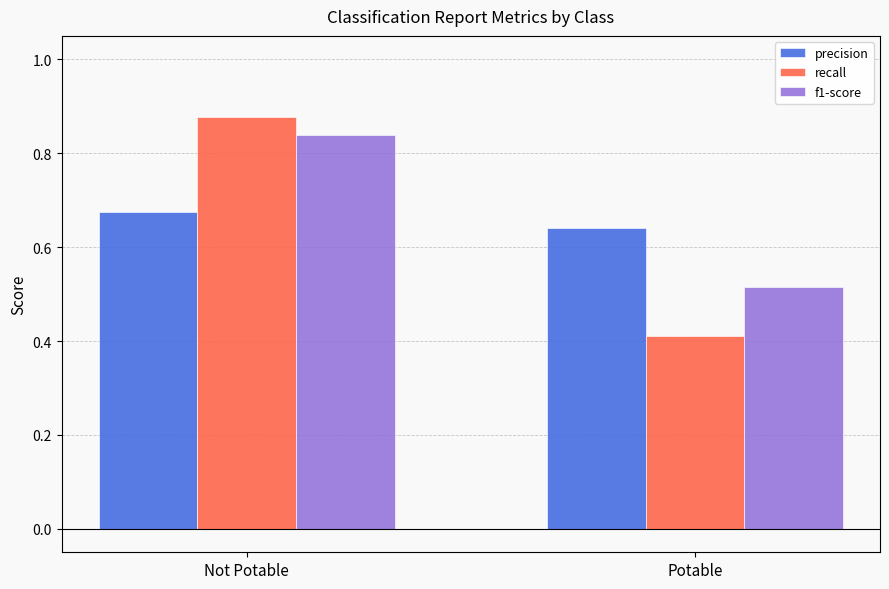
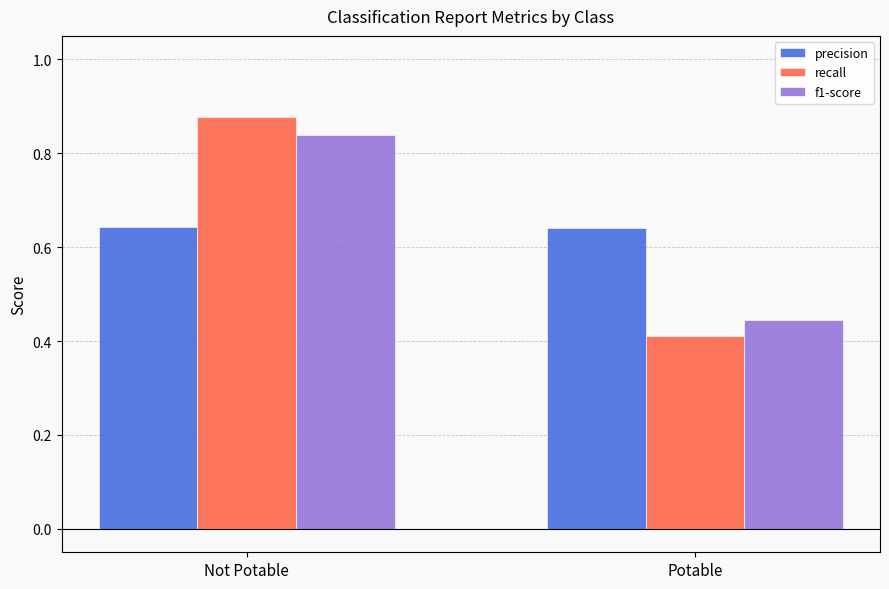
  {
    "precision": {
-     "Not Potable": 0.67,
+     "Not Potable": 0.64,
      "Potable": 0.64
    },
    "recall": {
      "Not Potable": 0.88,
      "Potable": 0.41
    },
    "f1-score": {
      "Not Potable": 0.84,
-     "Potable": 0.51
+     "Potable": 0.44
    }
  }
